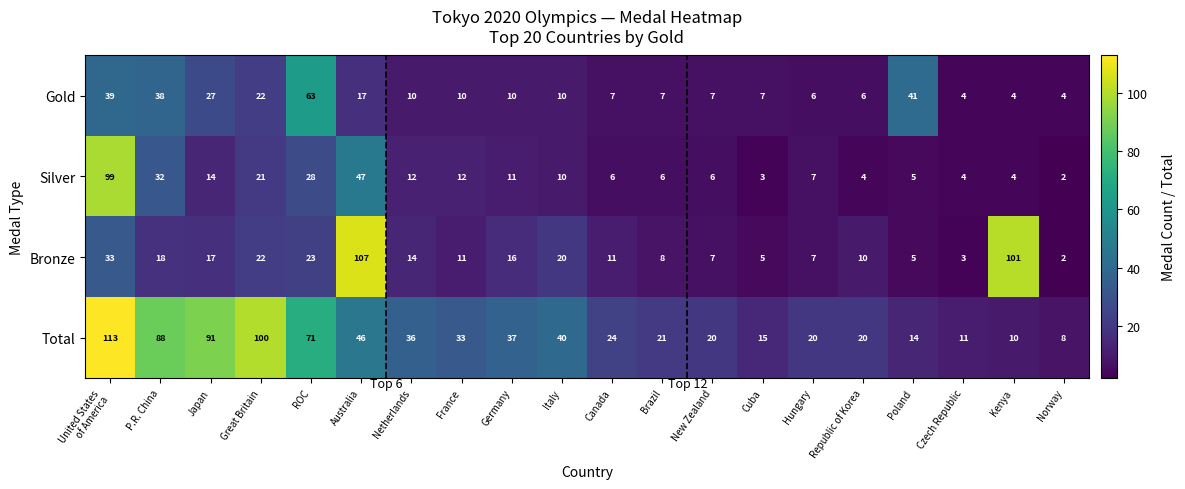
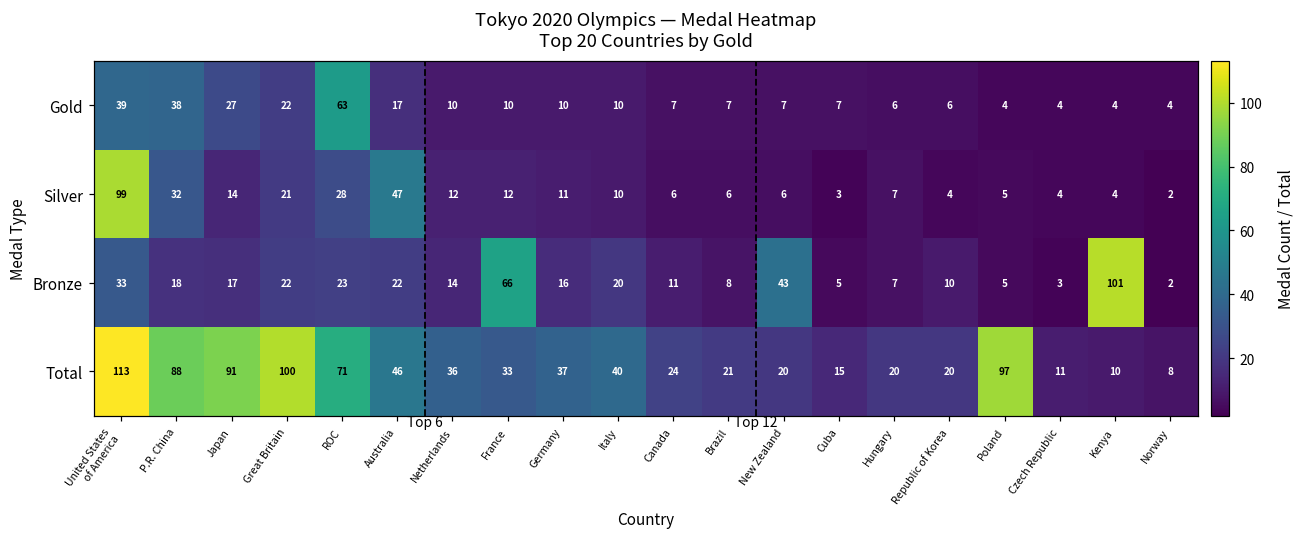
  {
    "Gold": {
      "United States of America": 39,
      "P.R. China": 38,
      "Japan": 27,
      "Great Britain": 22,
      "ROC": 63,
      "Australia": 17,
      "Netherlands": 10,
      "France": 10,
      "Germany": 10,
      "Italy": 10,
      "Canada": 7,
      "Brazil": 7,
      "New Zealand": 7,
      "Cuba": 7,
      "Hungary": 6,
      "Republic of Korea": 6,
-     "Poland": 41,
+     "Poland": 4,
      "Czech Republic": 4,
      "Kenya": 4,
      "Norway": 4
    },
    "Silver": {
      "United States of America": 99,
      "P.R. China": 32,
      "Japan": 14,
      "Great Britain": 21,
      "ROC": 28,
      "Australia": 47,
      "Netherlands": 12,
      "France": 12,
      "Germany": 11,
      "Italy": 10,
      "Canada": 6,
      "Brazil": 6,
      "New Zealand": 6,
      "Cuba": 3,
      "Hungary": 7,
      "Republic of Korea": 4,
      "Poland": 5,
      "Czech Republic": 4,
      "Kenya": 4,
      "Norway": 2
    },
    "Bronze": {
      "United States of America": 33,
      "P.R. China": 18,
      "Japan": 17,
      "Great Britain": 22,
      "ROC": 23,
-     "Australia": 107,
+     "Australia": 22,
      "Netherlands": 14,
-     "France": 11,
+     "France": 66,
      "Germany": 16,
      "Italy": 20,
      "Canada": 11,
      "Brazil": 8,
-     "New Zealand": 7,
+     "New Zealand": 43,
      "Cuba": 5,
      "Hungary": 7,
      "Republic of Korea": 10,
      "Poland": 5,
      "Czech Republic": 3,
      "Kenya": 101,
      "Norway": 2
    },
    "Total": {
      "United States of America": 113,
      "P.R. China": 88,
      "Japan": 91,
      "Great Britain": 100,
      "ROC": 71,
      "Australia": 46,
      "Netherlands": 36,
      "France": 33,
      "Germany": 37,
      "Italy": 40,
      "Canada": 24,
      "Brazil": 21,
      "New Zealand": 20,
      "Cuba": 15,
      "Hungary": 20,
      "Republic of Korea": 20,
-     "Poland": 14,
+     "Poland": 97,
      "Czech Republic": 11,
      "Kenya": 10,
      "Norway": 8
    }
  }
